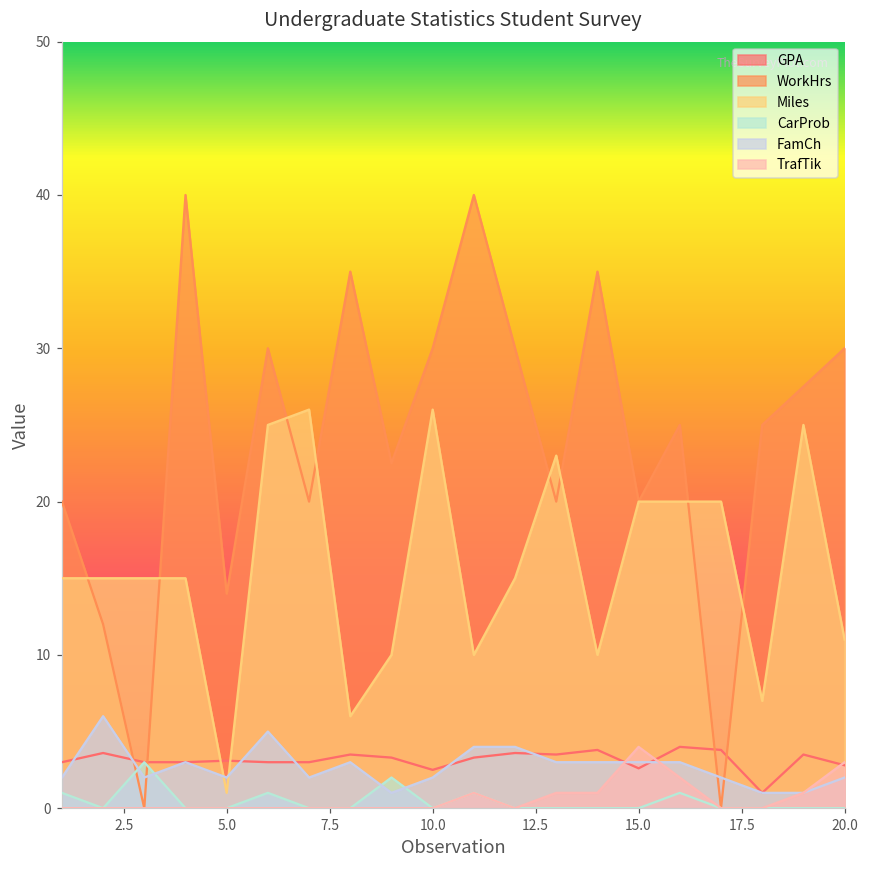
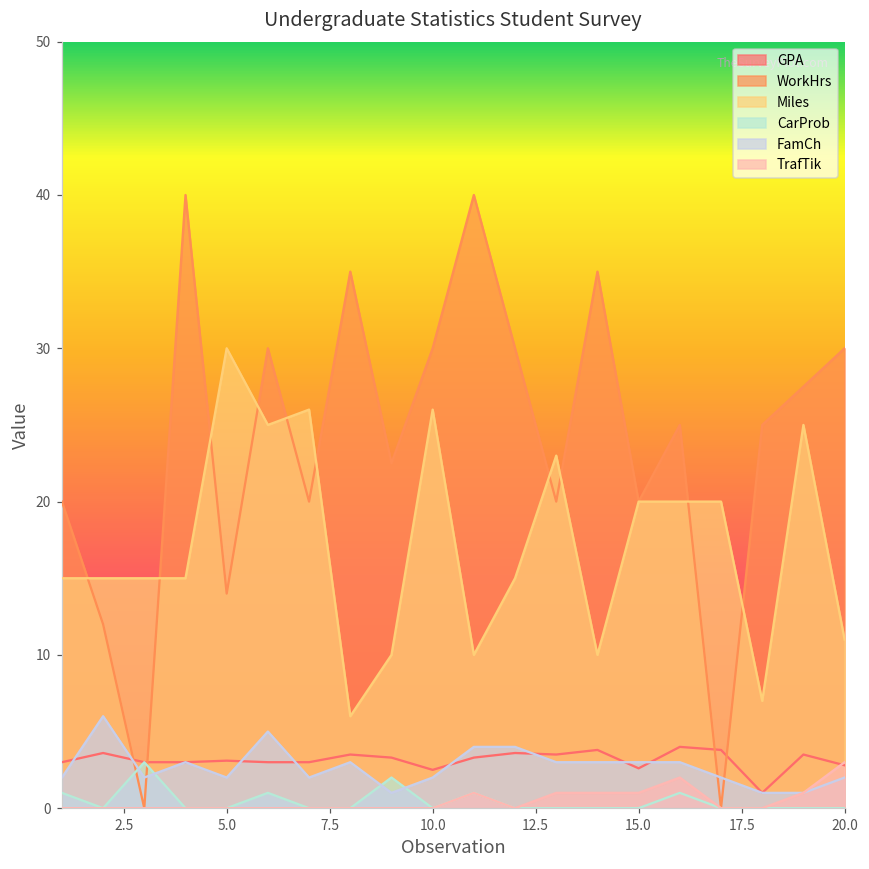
  {
    "Miles": {
-     "5.0": 1,
+     "5.0": 30,
      "10.0": 26,
      "20.0": 11
    },
    "TrafTik": {
-     "15.0": 4,
+     "15.0": 1,
      "20.0": 3
    }
  }
